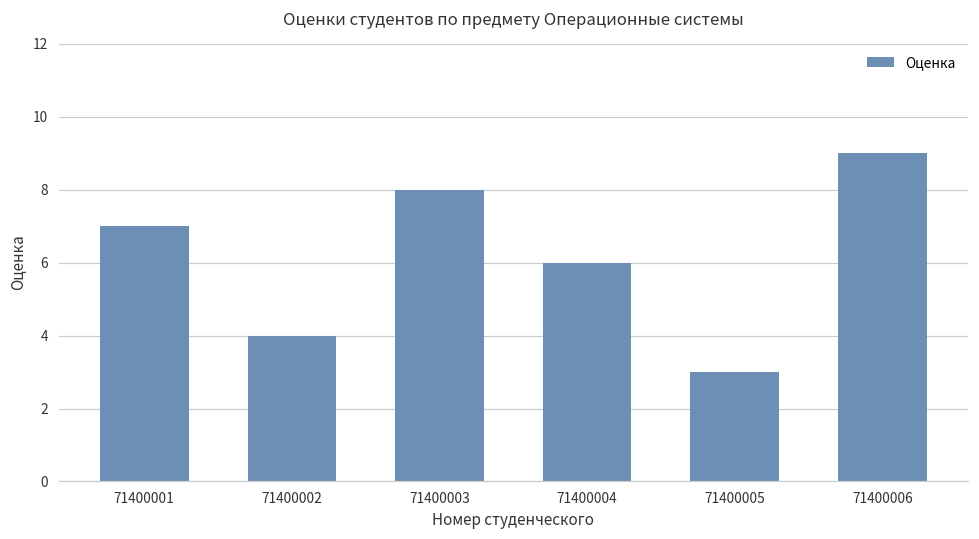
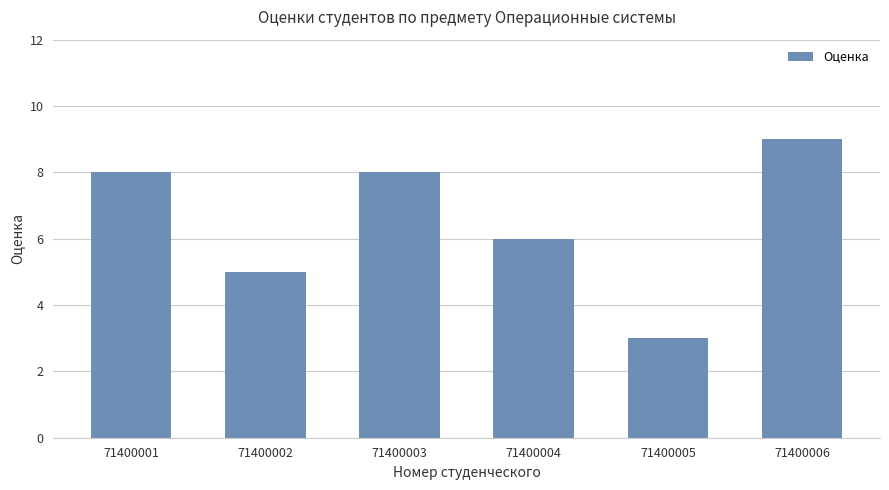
  {
-   "71400001": 7,
-   "71400002": 4,
+   "71400001": 8,
+   "71400002": 5,
    "71400003": 8,
    "71400004": 6,
    "71400005": 3,
    "71400006": 9
  }
